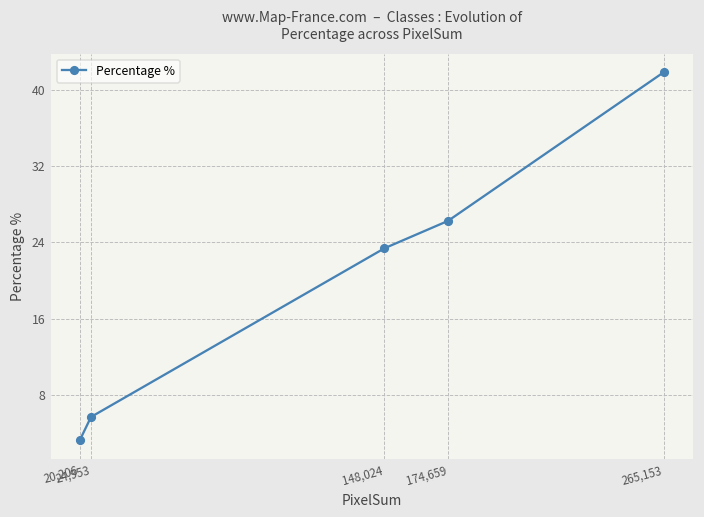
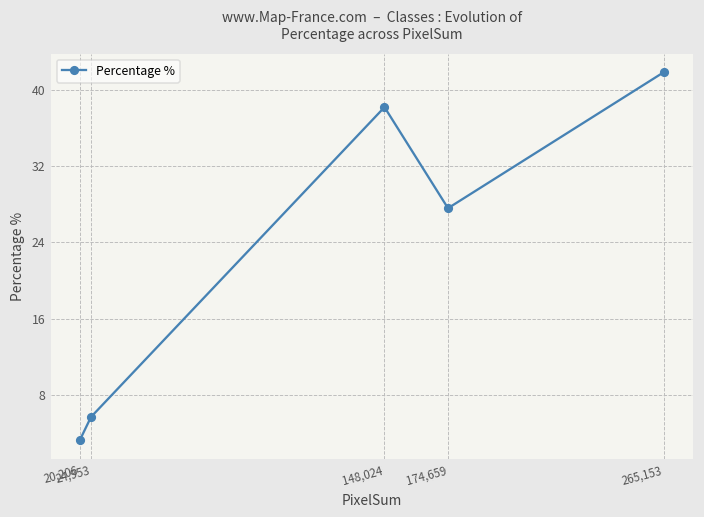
  {
    "20,206": 3,
    "24,953": 6,
-   "148,024": 23,
-   "174,659": 26,
+   "148,024": 38,
+   "174,659": 28,
    "265,153": 42
  }
